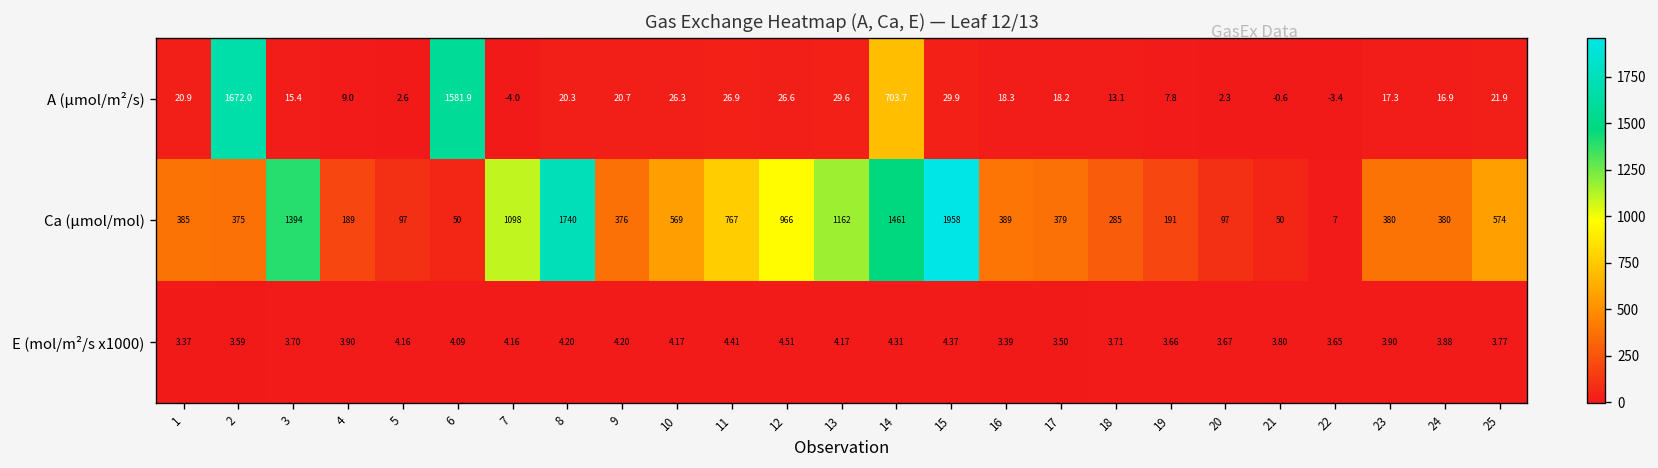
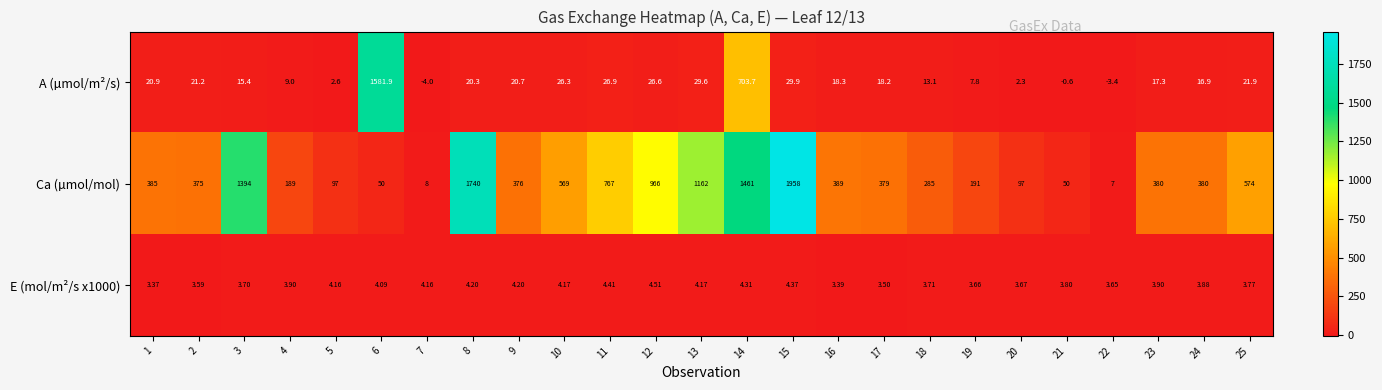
  {
    "A (µmol/m²/s)": {
      "1": 20.9,
-     "2": 1672.0,
+     "2": 21.2,
      "3": 15.4,
      "4": 9.0,
      "5": 2.6,
      "6": 1581.9,
      "7": -4.0,
      "8": 20.3,
      "9": 20.7,
      "10": 26.3,
      "11": 26.9,
      "12": 26.6,
      "13": 29.6,
      "14": 703.7,
      "15": 29.9,
      "16": 18.3,
      "17": 18.2,
      "18": 13.1,
      "19": 7.8,
      "20": 2.3,
      "21": -0.6,
      "22": -3.4,
      "23": 17.3,
      "24": 16.9,
      "25": 21.9
    },
    "Ca (µmol/mol)": {
      "1": 385,
      "2": 375,
      "3": 1394,
      "4": 189,
      "5": 97,
      "6": 50,
-     "7": 1098,
+     "7": 8,
      "8": 1740,
      "9": 376,
      "10": 569,
      "11": 767,
      "12": 966,
      "13": 1162,
      "14": 1461,
      "15": 1958,
      "16": 389,
      "17": 379,
      "18": 285,
      "19": 191,
      "20": 97,
      "21": 50,
      "22": 7,
      "23": 380,
      "24": 380,
      "25": 574
    },
    "E (mol/m²/s x1000)": {
      "1": 3.37,
      "2": 3.59,
      "3": 3.70,
      "4": 3.90,
      "5": 4.16,
      "6": 4.09,
      "7": 4.16,
      "8": 4.20,
      "9": 4.20,
      "10": 4.17,
      "11": 4.41,
      "12": 4.51,
      "13": 4.17,
      "14": 4.31,
      "15": 4.37,
      "16": 3.39,
      "17": 3.50,
      "18": 3.71,
      "19": 3.66,
      "20": 3.67,
      "21": 3.80,
      "22": 3.65,
      "23": 3.90,
      "24": 3.88,
      "25": 3.77
    }
  }
